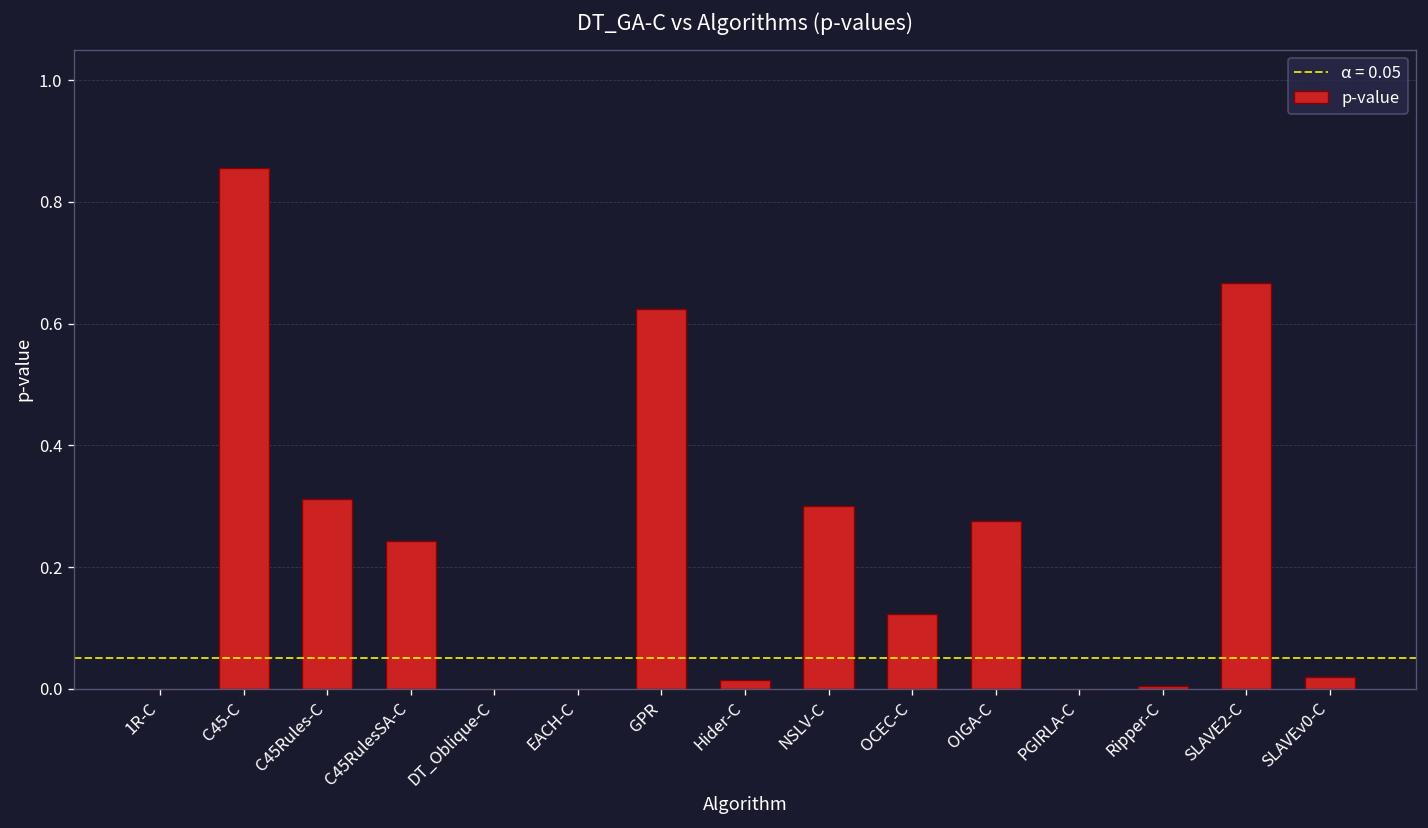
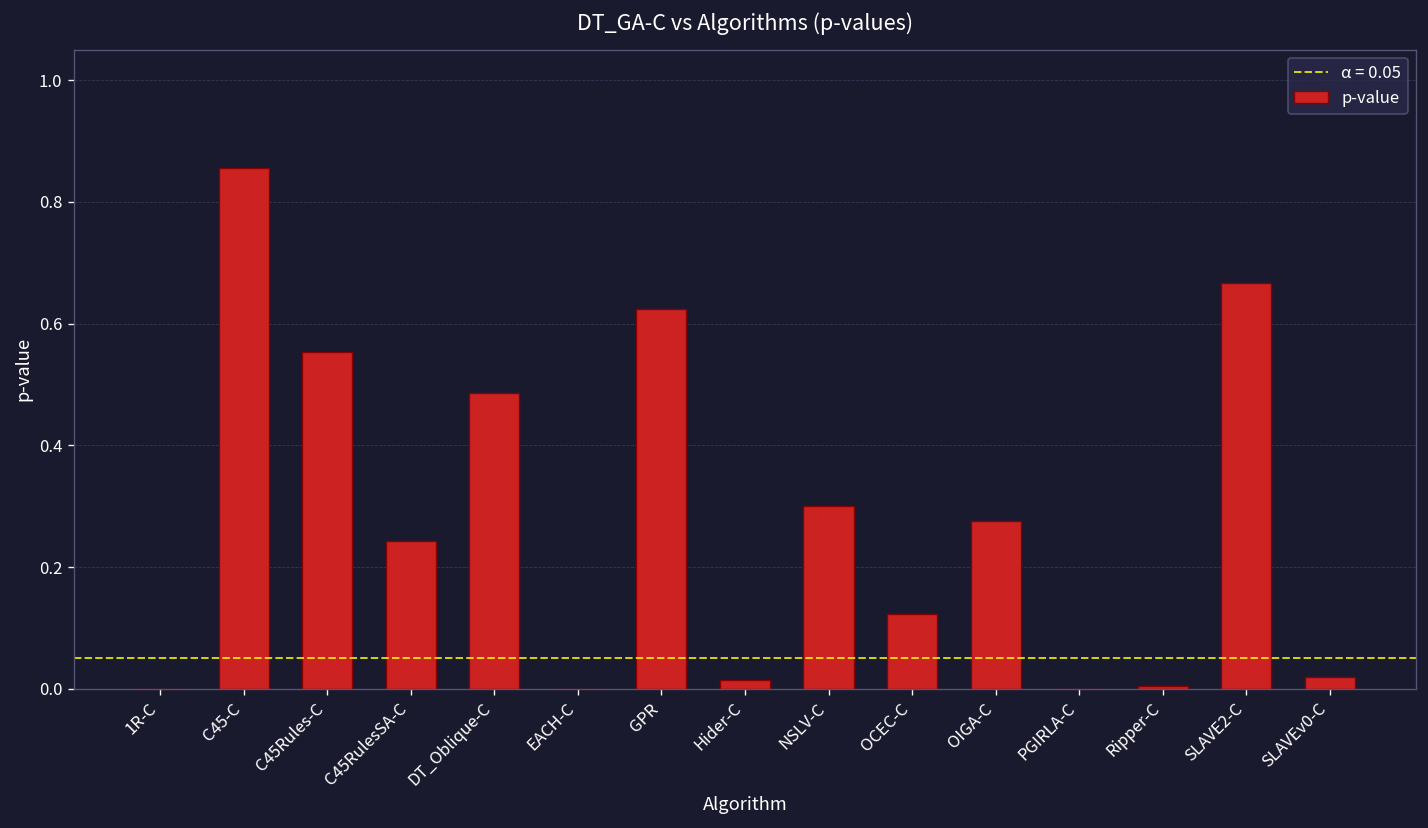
  {
    "C45-C": 0.86,
-   "C45Rules-C": 0.31,
+   "C45Rules-C": 0.55,
    "C45RulesSA-C": 0.24,
-   "DT_Oblique-C": 0.00,
+   "DT_Oblique-C": 0.49,
    "GPR": 0.62,
    "Hider-C": 0.01,
    "NSLV-C": 0.30,
    "OCEC-C": 0.12,
    "OIGA-C": 0.27,
    "Ripper-C": 0.01,
    "SLAVE2-C": 0.67,
    "SLAVEv0-C": 0.02
  }
